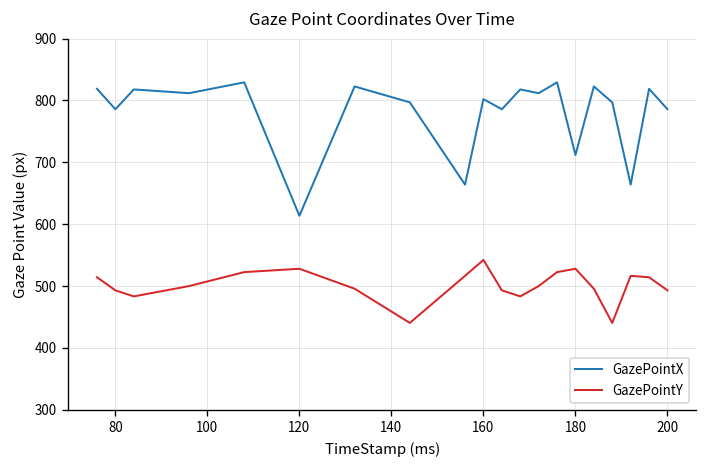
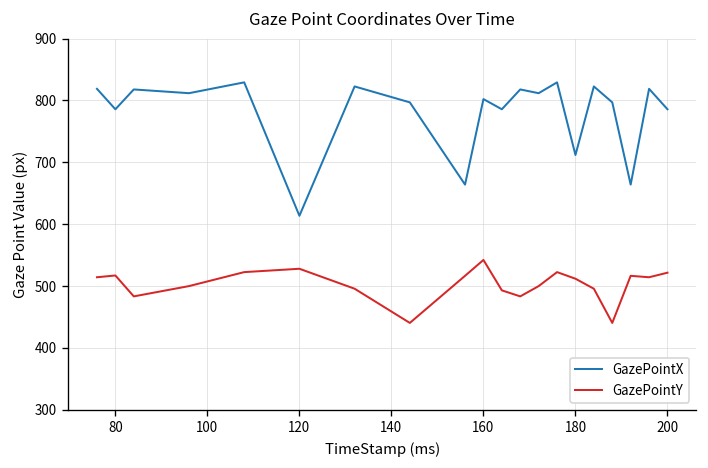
  {
    "GazePointX": {
      "80": 790,
      "120": 610,
      "160": 800,
      "180": 710,
      "200": 790
    },
    "GazePointY": {
-     "80": 490,
+     "80": 520,
      "120": 530,
      "160": 540,
-     "180": 530,
-     "200": 490
+     "180": 510,
+     "200": 520
    }
  }
